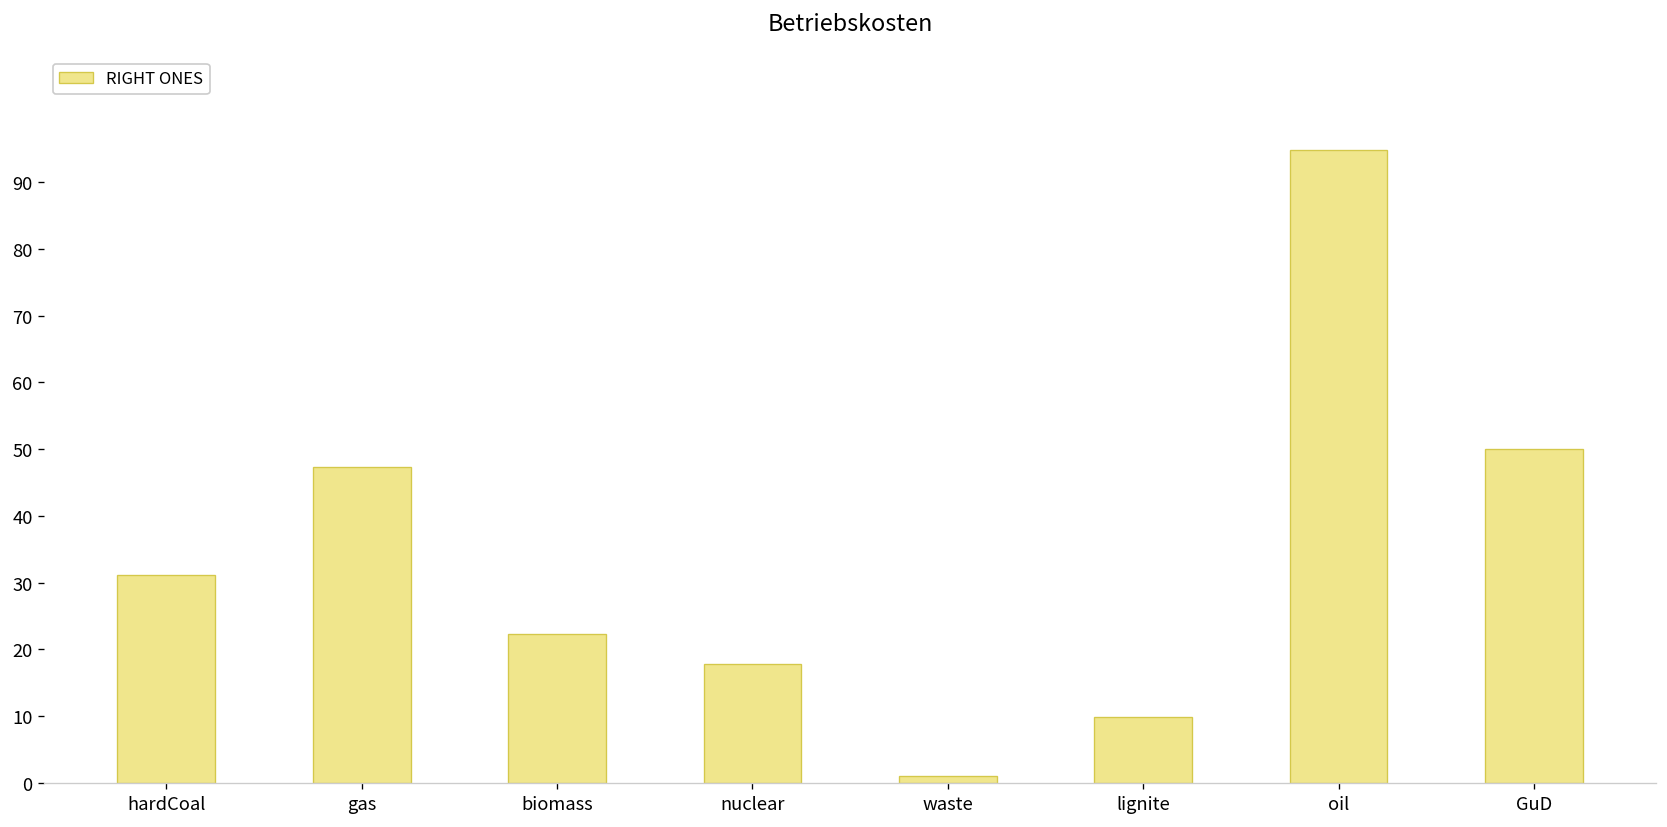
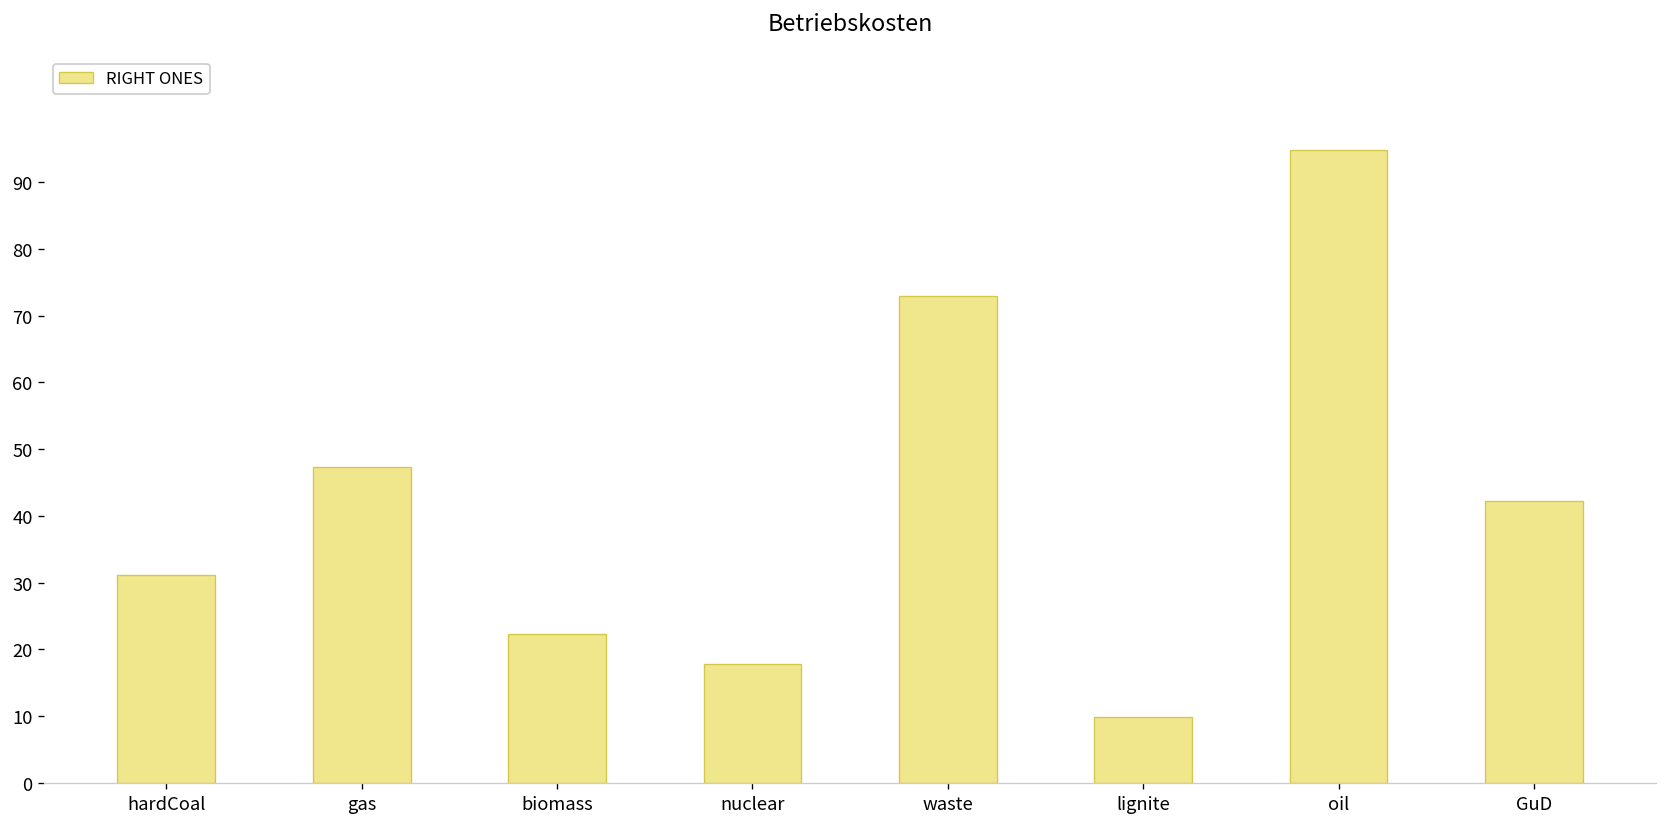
  {
    "hardCoal": 31,
    "gas": 47,
    "biomass": 22,
    "nuclear": 18,
-   "waste": 1,
+   "waste": 73,
    "lignite": 10,
    "oil": 95,
-   "GuD": 50
+   "GuD": 42
  }
